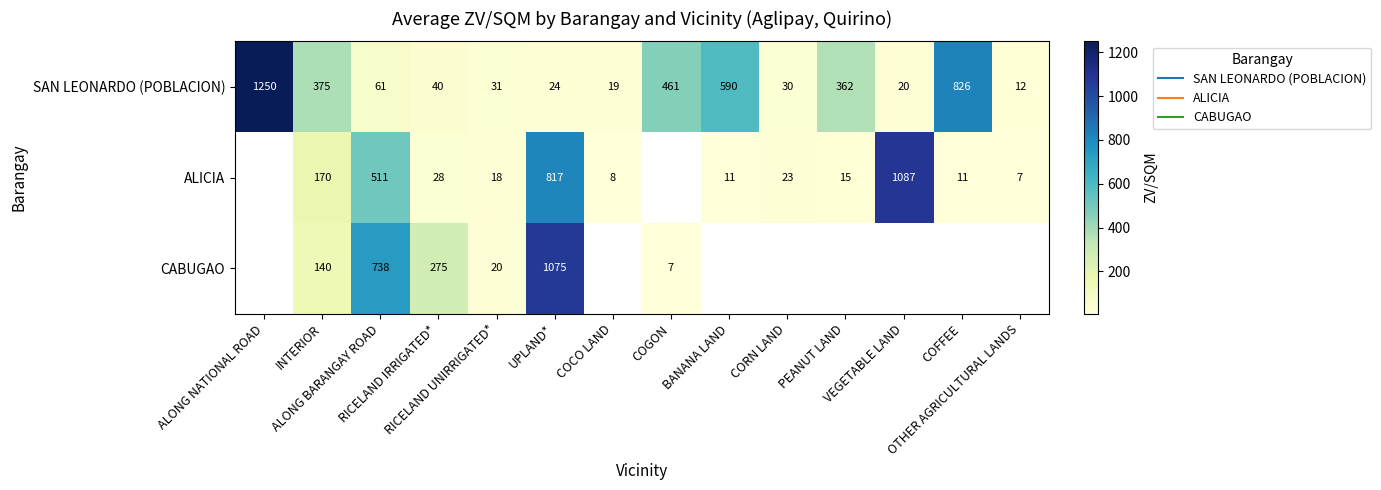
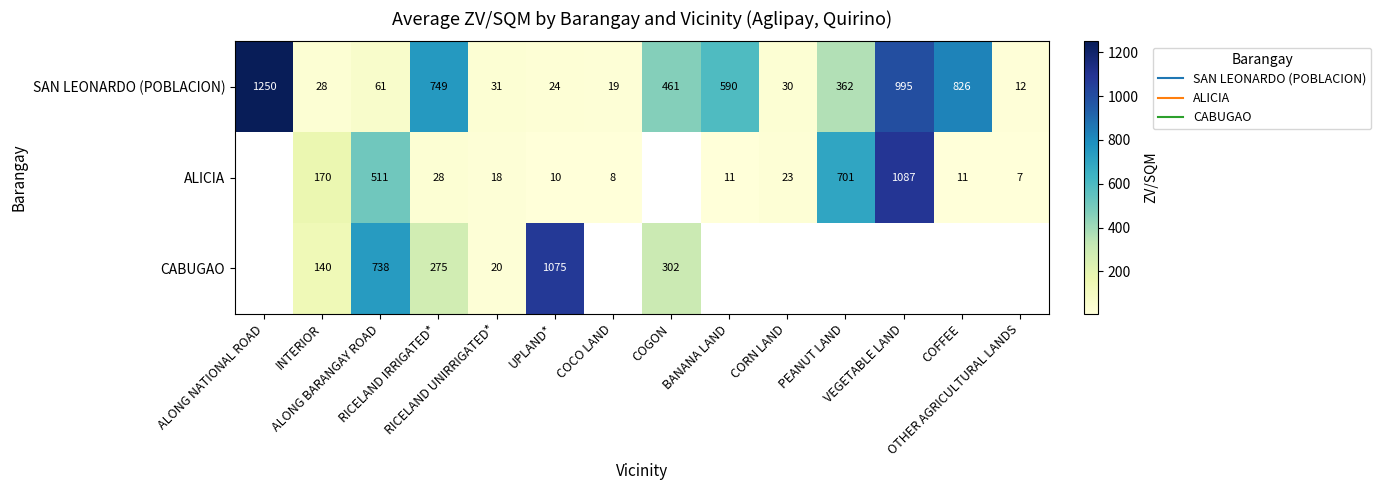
  {
    "SAN LEONARDO (POBLACION)": {
      "ALONG NATIONAL ROAD": 1250,
-     "INTERIOR": 375,
+     "INTERIOR": 28,
      "ALONG BARANGAY ROAD": 61,
-     "RICELAND IRRIGATED*": 40,
+     "RICELAND IRRIGATED*": 749,
      "RICELAND UNIRRIGATED*": 31,
      "UPLAND*": 24,
      "COCO LAND": 19,
      "COGON": 461,
      "BANANA LAND": 590,
      "CORN LAND": 30,
      "PEANUT LAND": 362,
-     "VEGETABLE LAND": 20,
+     "VEGETABLE LAND": 995,
      "COFFEE": 826,
      "OTHER AGRICULTURAL LANDS": 12
    },
    "ALICIA": {
      "INTERIOR": 170,
      "ALONG BARANGAY ROAD": 511,
      "RICELAND IRRIGATED*": 28,
      "RICELAND UNIRRIGATED*": 18,
-     "UPLAND*": 817,
+     "UPLAND*": 10,
      "COCO LAND": 8,
      "BANANA LAND": 11,
      "CORN LAND": 23,
-     "PEANUT LAND": 15,
+     "PEANUT LAND": 701,
      "VEGETABLE LAND": 1087,
      "COFFEE": 11,
      "OTHER AGRICULTURAL LANDS": 7
    },
    "CABUGAO": {
      "INTERIOR": 140,
      "ALONG BARANGAY ROAD": 738,
      "RICELAND IRRIGATED*": 275,
      "RICELAND UNIRRIGATED*": 20,
      "UPLAND*": 1075,
-     "COGON": 7
+     "COGON": 302
    }
  }
